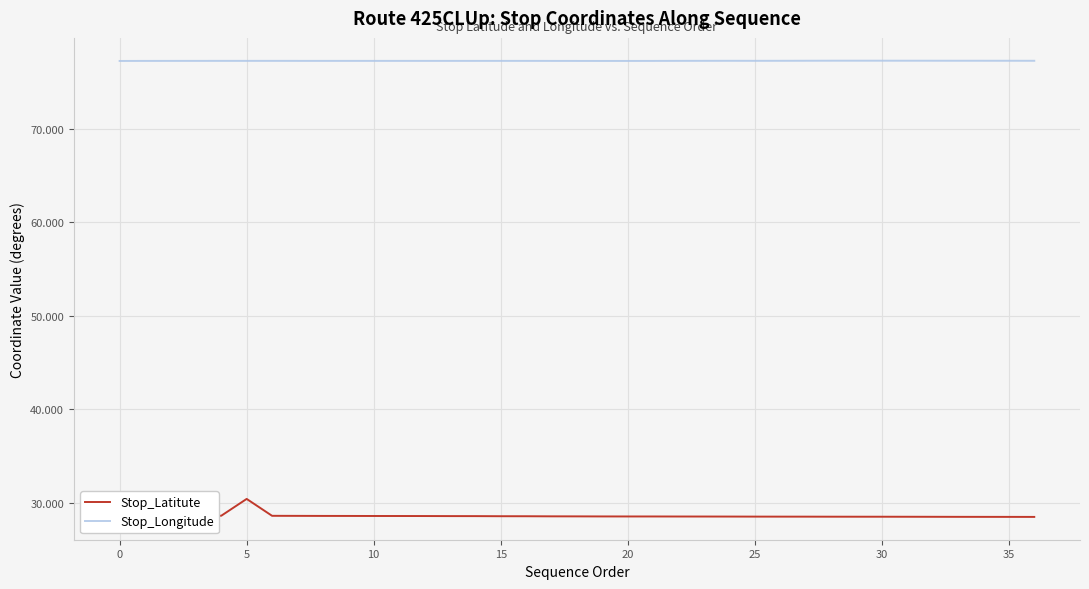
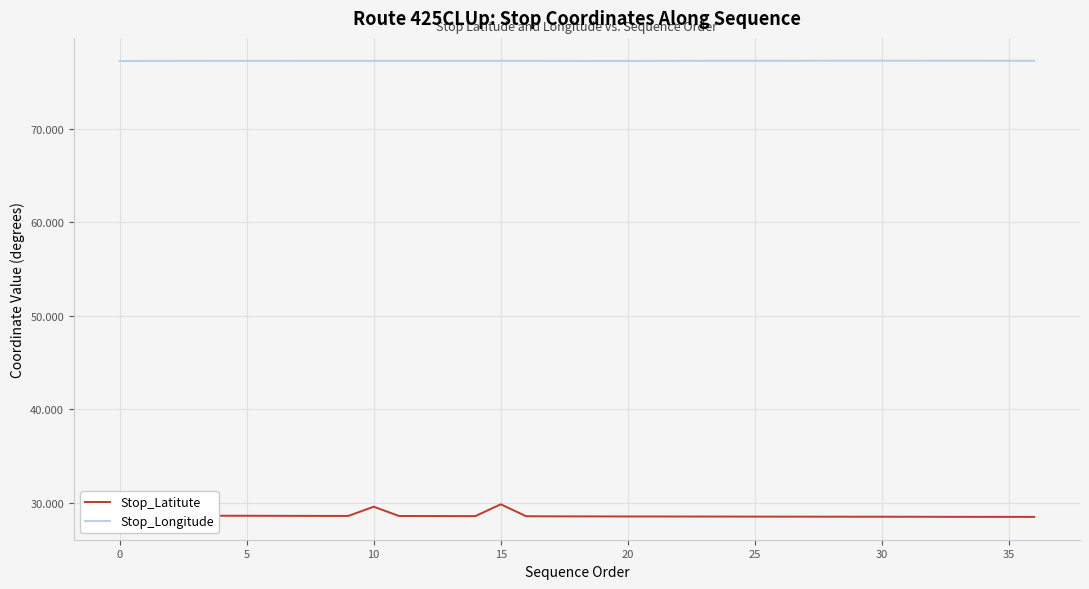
  {
    "Stop_Latitute": {
-     "5": 30,
-     "10": 29,
-     "15": 29,
+     "5": 29,
+     "10": 30,
+     "15": 30,
      "20": 29,
      "25": 29,
      "30": 29,
      "35": 29
    },
    "Stop_Longitude": {
      "0": 77,
      "5": 77,
      "10": 77,
      "15": 77,
      "20": 77,
      "25": 77,
      "30": 77,
      "35": 77
    }
  }
